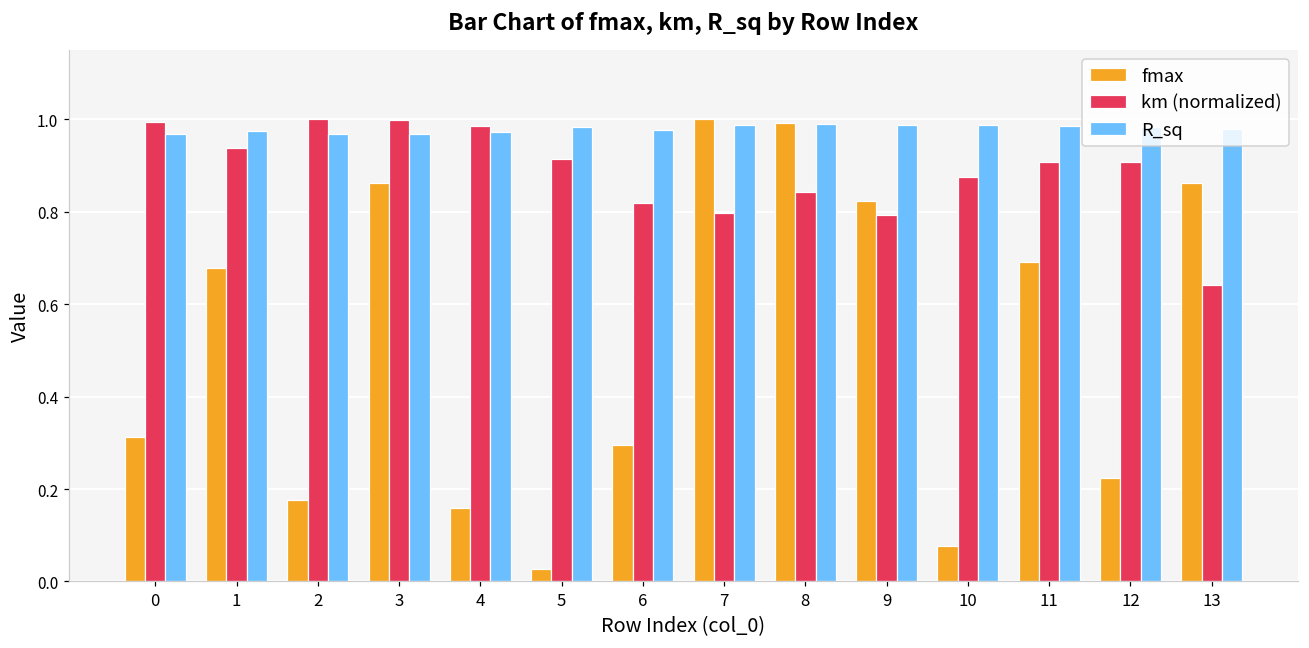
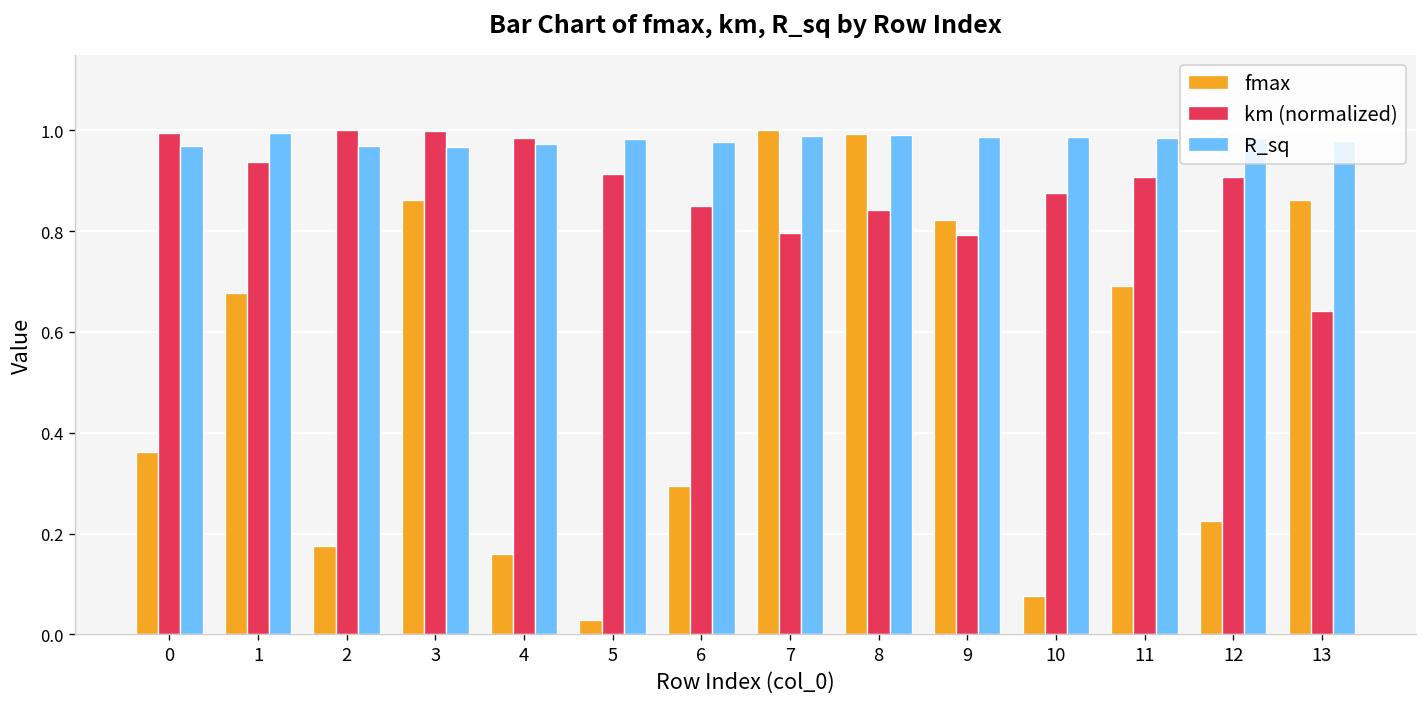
  {
    "fmax": {
-     "0": 0.31,
+     "0": 0.36,
      "1": 0.68,
      "2": 0.18,
      "3": 0.86,
      "4": 0.16,
      "5": 0.03,
      "6": 0.30,
      "7": 1.00,
      "8": 0.99,
      "9": 0.82,
      "10": 0.08,
      "11": 0.69,
      "12": 0.22,
      "13": 0.86
    },
    "km (normalized)": {
      "0": 0.99,
      "1": 0.94,
      "2": 1.00,
      "3": 1.00,
      "4": 0.99,
      "5": 0.91,
-     "6": 0.82,
+     "6": 0.85,
      "7": 0.80,
      "8": 0.84,
      "9": 0.79,
      "10": 0.88,
      "11": 0.91,
      "12": 0.91,
      "13": 0.64
    },
    "R_sq": {
      "0": 0.97,
-     "1": 0.98,
+     "1": 1.00,
      "2": 0.97,
      "3": 0.97,
      "4": 0.97,
      "5": 0.98,
      "6": 0.98,
      "7": 0.99,
      "8": 0.99,
      "9": 0.99,
      "10": 0.99,
      "11": 0.99
    }
  }
